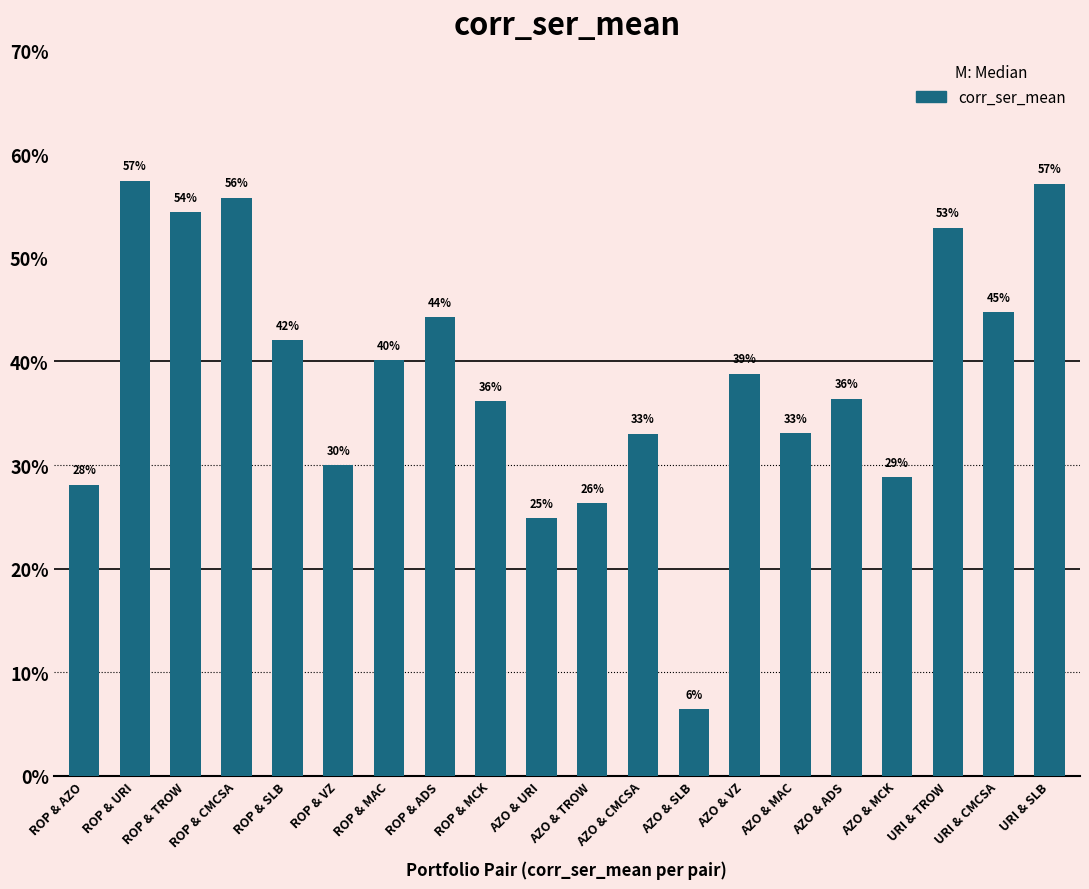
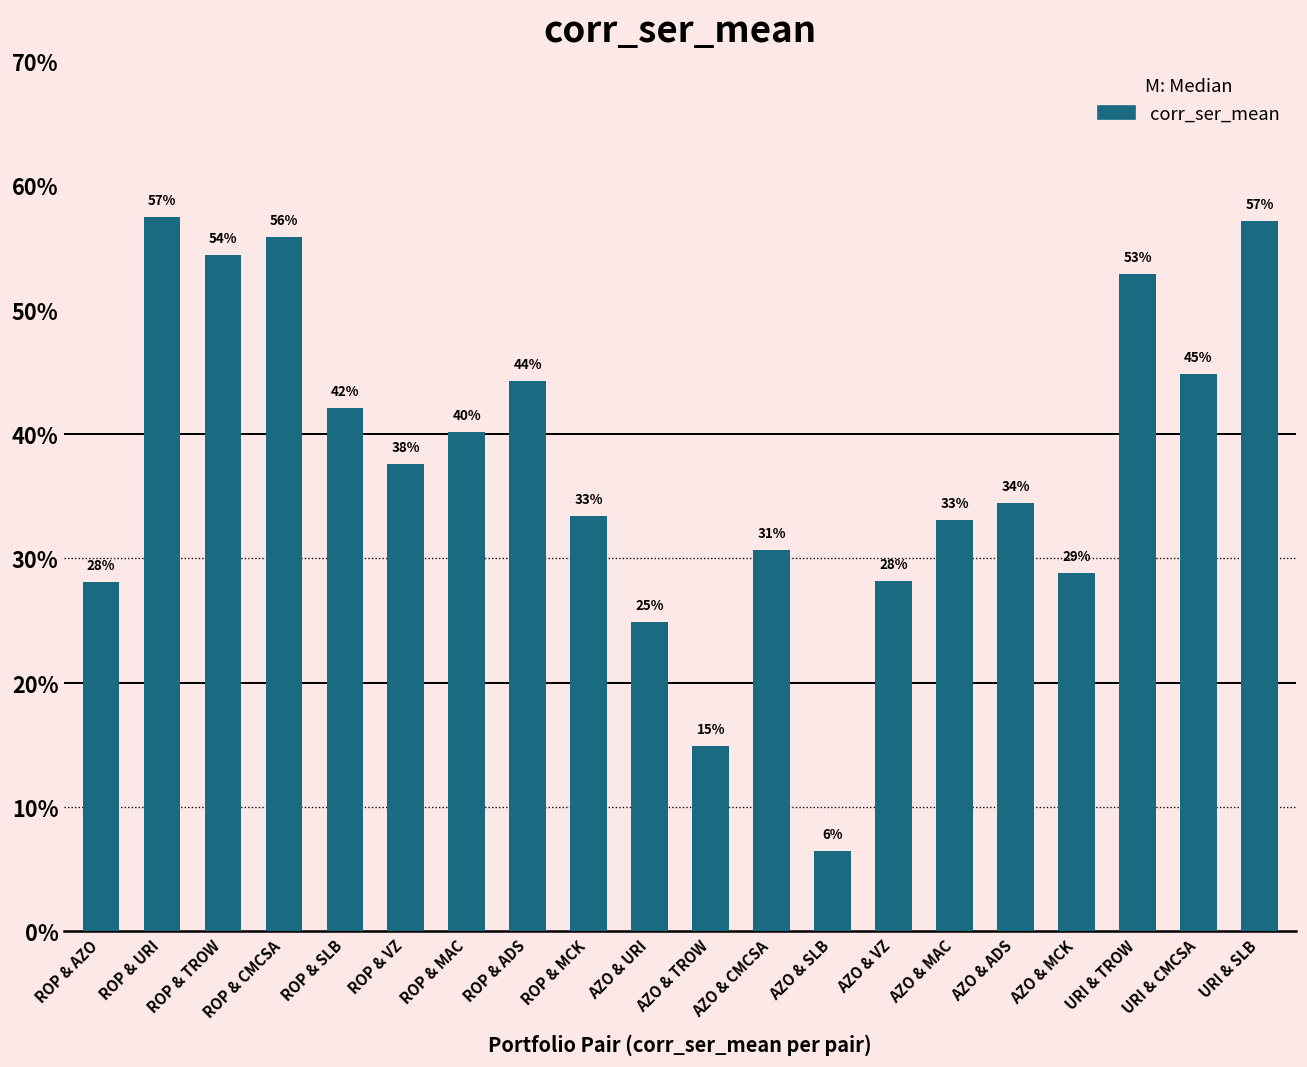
  {
    "ROP & AZO": "28%",
    "ROP & URI": "57%",
    "ROP & TROW": "54%",
    "ROP & CMCSA": "56%",
    "ROP & SLB": "42%",
-   "ROP & VZ": "30%",
+   "ROP & VZ": "38%",
    "ROP & MAC": "40%",
    "ROP & ADS": "44%",
-   "ROP & MCK": "36%",
+   "ROP & MCK": "33%",
    "AZO & URI": "25%",
-   "AZO & TROW": "26%",
-   "AZO & CMCSA": "33%",
+   "AZO & TROW": "15%",
+   "AZO & CMCSA": "31%",
    "AZO & SLB": "6%",
-   "AZO & VZ": "39%",
+   "AZO & VZ": "28%",
    "AZO & MAC": "33%",
-   "AZO & ADS": "36%",
+   "AZO & ADS": "34%",
    "AZO & MCK": "29%",
    "URI & TROW": "53%",
    "URI & CMCSA": "45%",
    "URI & SLB": "57%"
  }
